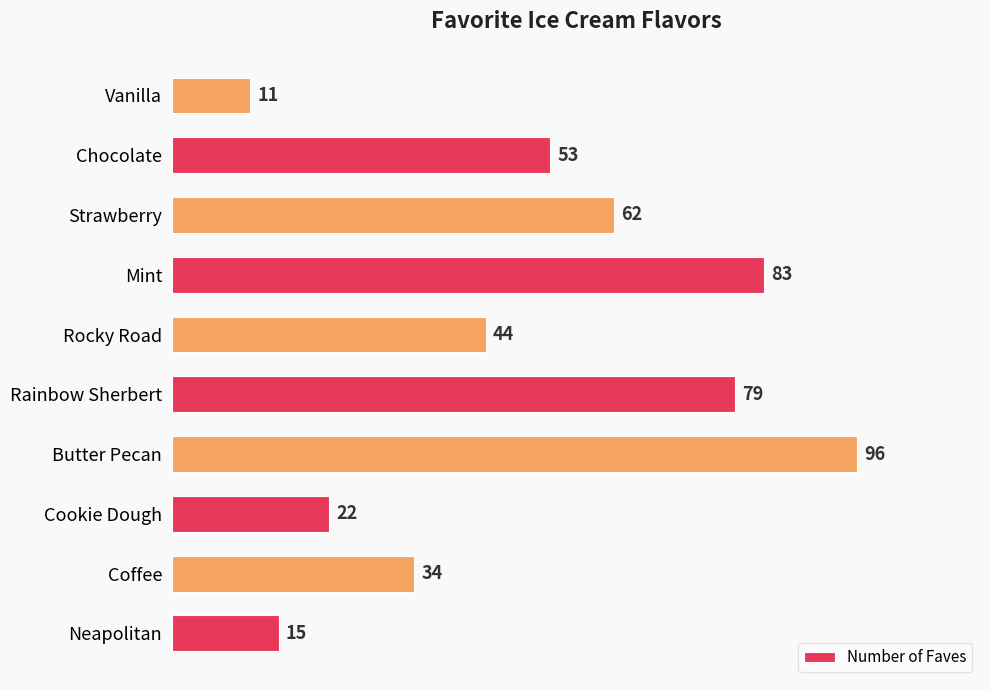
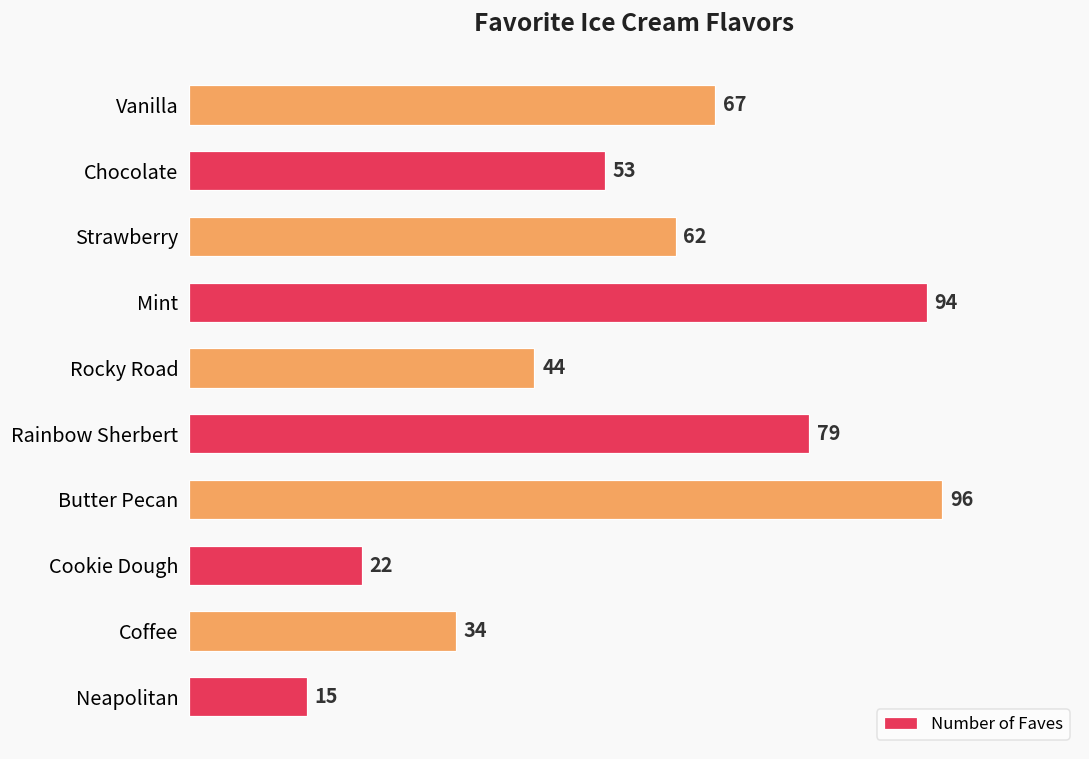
  {
-   "Vanilla": 11,
+   "Vanilla": 67,
    "Chocolate": 53,
    "Strawberry": 62,
-   "Mint": 83,
+   "Mint": 94,
    "Rocky Road": 44,
    "Rainbow Sherbert": 79,
    "Butter Pecan": 96,
    "Cookie Dough": 22,
    "Coffee": 34,
    "Neapolitan": 15
  }
